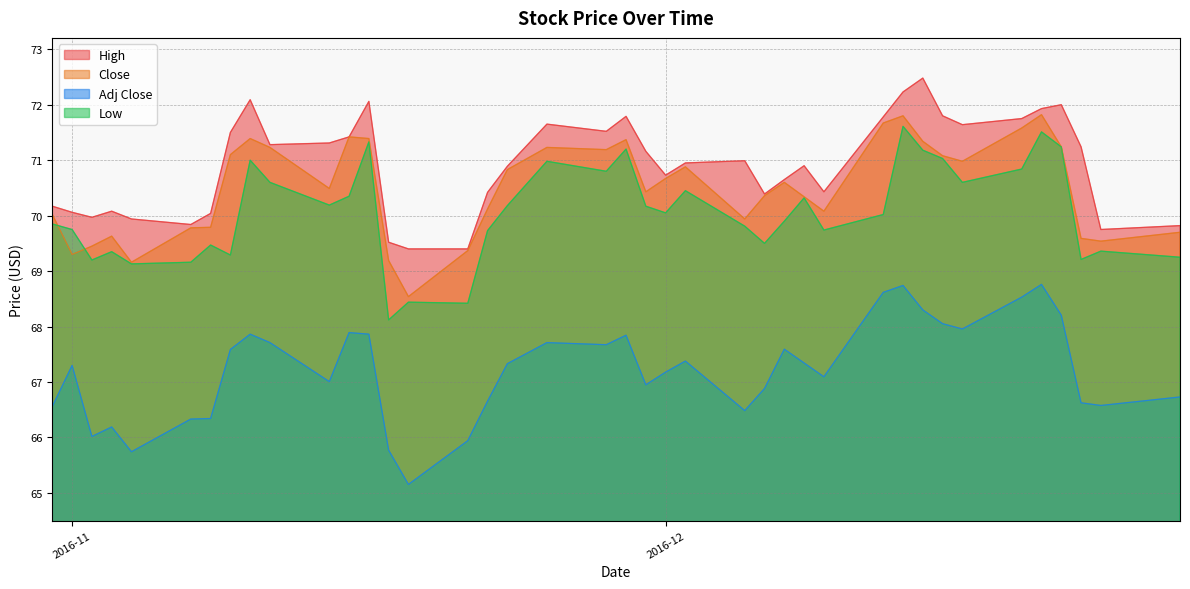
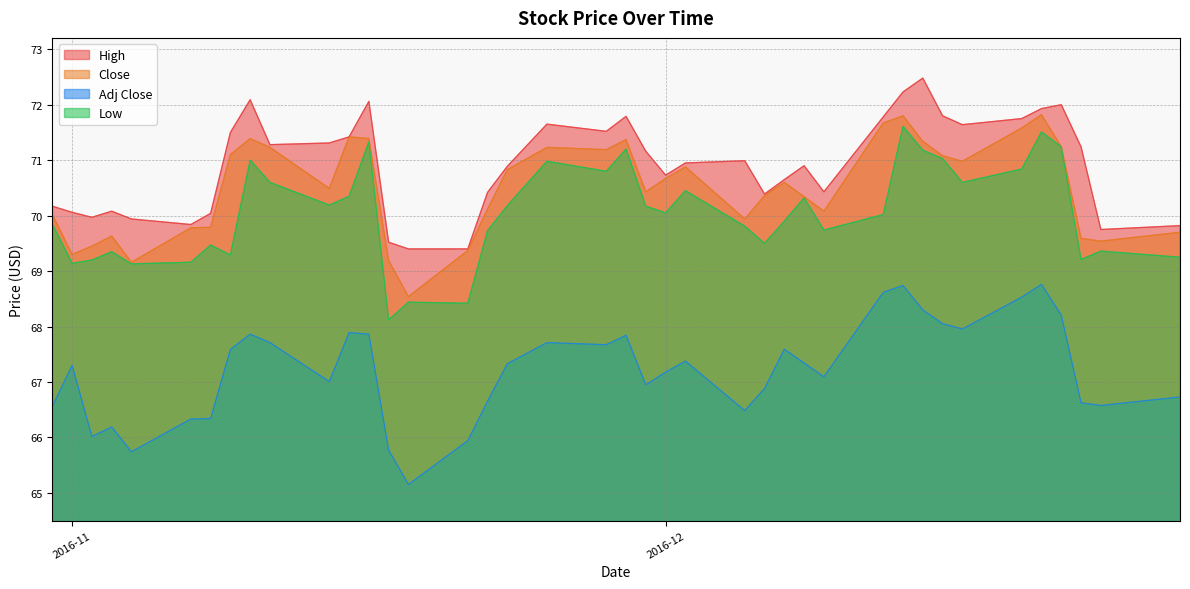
  {
    "Adj Close": {
      "2016-11": 67.3,
      "2016-12": 67.2
    },
    "Low": {
-     "2016-11": 69.7,
+     "2016-11": 69.1,
      "2016-12": 70.1
    }
  }
